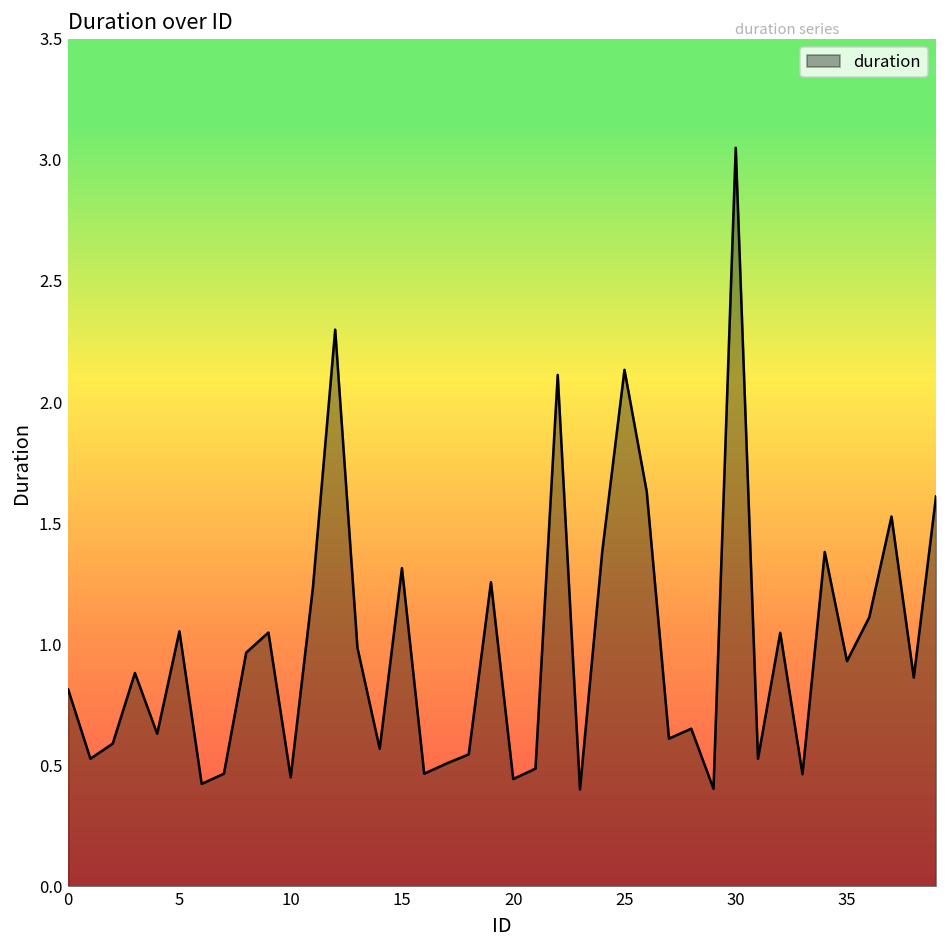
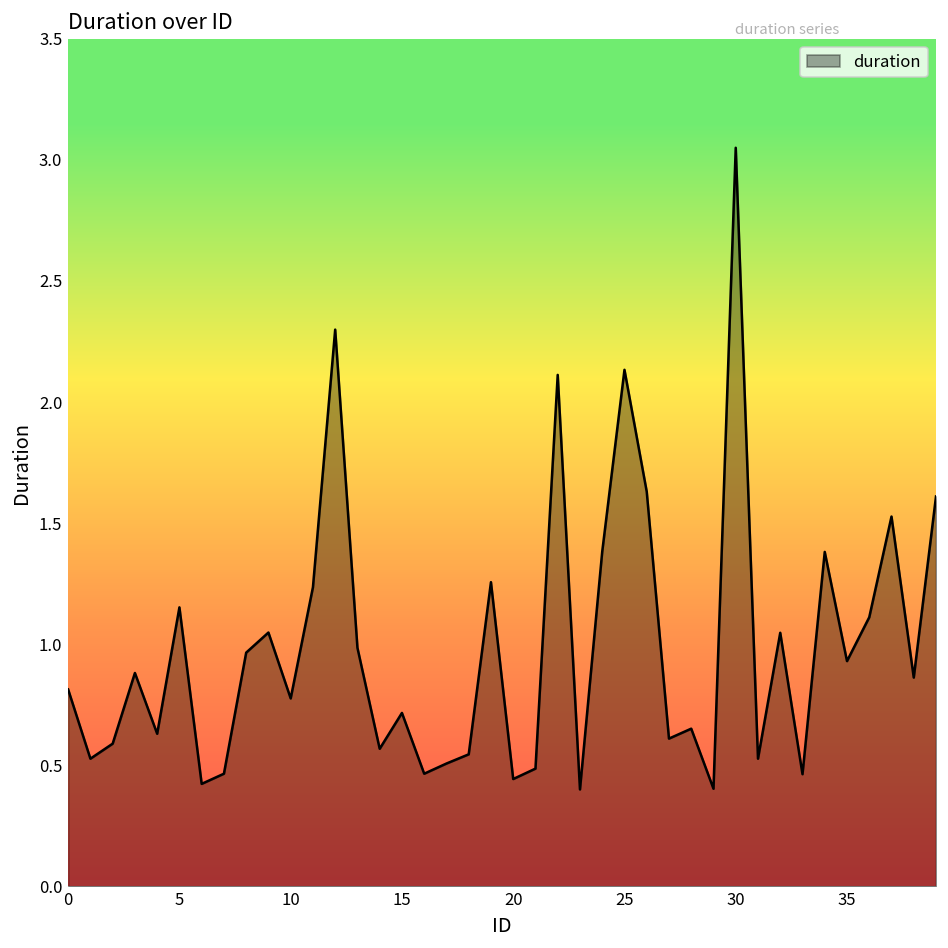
  {
    "0": 0.81,
-   "5": 1.05,
-   "10": 0.45,
-   "15": 1.31,
+   "5": 1.15,
+   "10": 0.78,
+   "15": 0.72,
    "20": 0.44,
    "25": 2.13,
    "30": 3.05,
    "35": 0.93
  }
